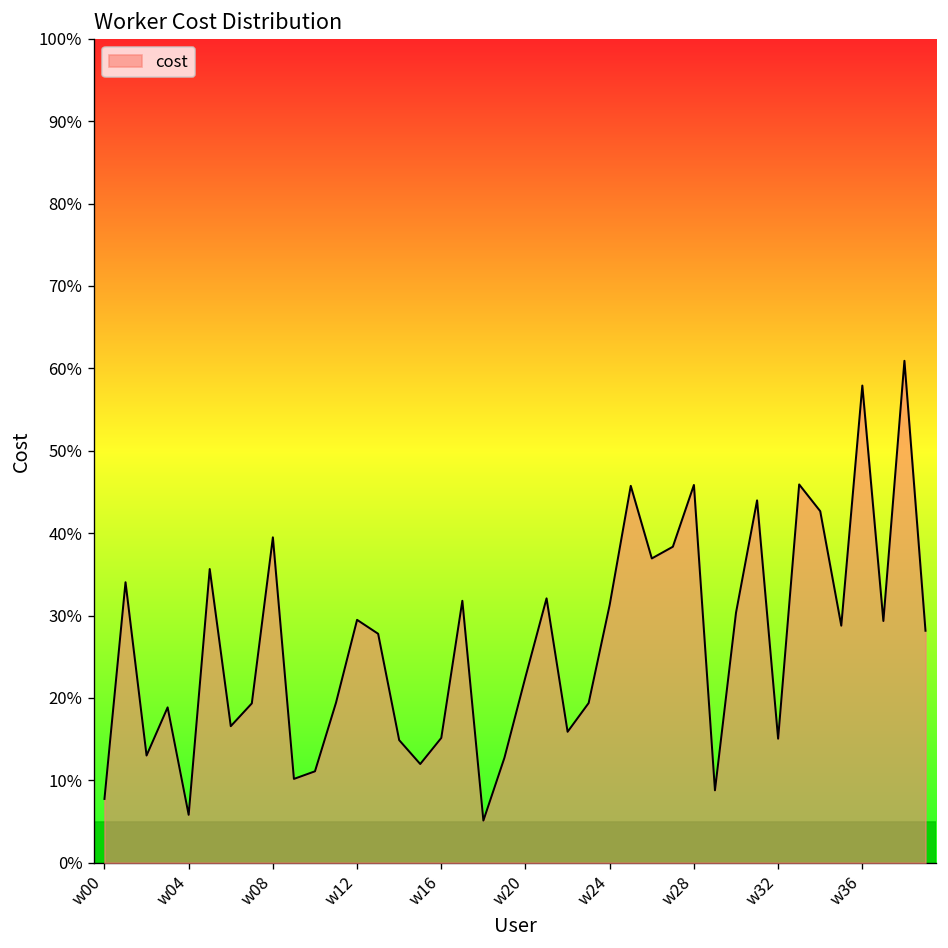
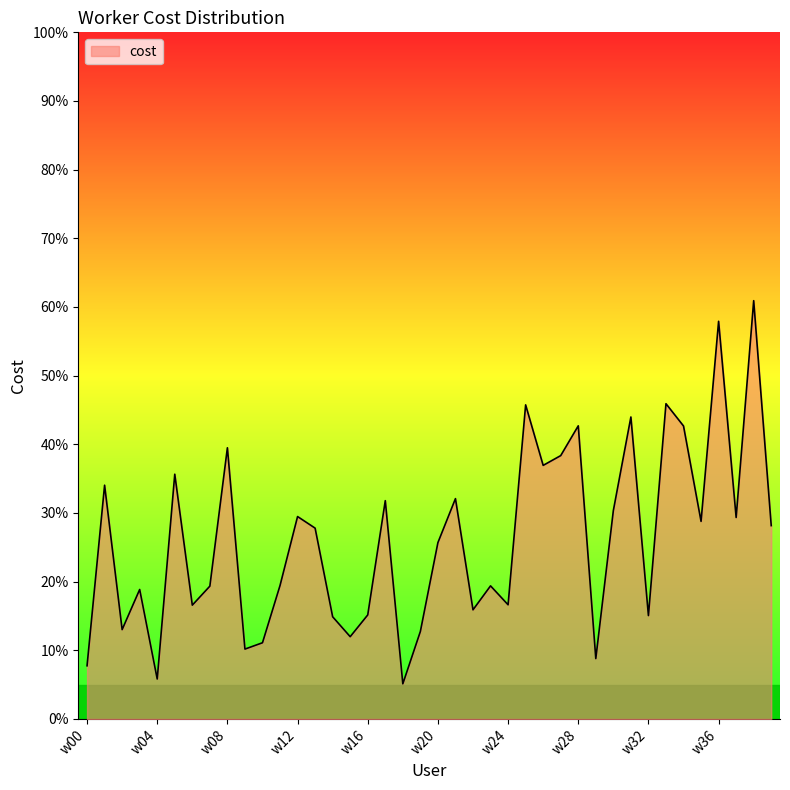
  {
    "w00": "8%",
    "w04": "6%",
    "w08": "39%",
    "w12": "29%",
    "w16": "15%",
-   "w20": "23%",
-   "w24": "31%",
-   "w28": "46%",
+   "w20": "26%",
+   "w24": "17%",
+   "w28": "43%",
    "w32": "15%",
    "w36": "58%"
  }
